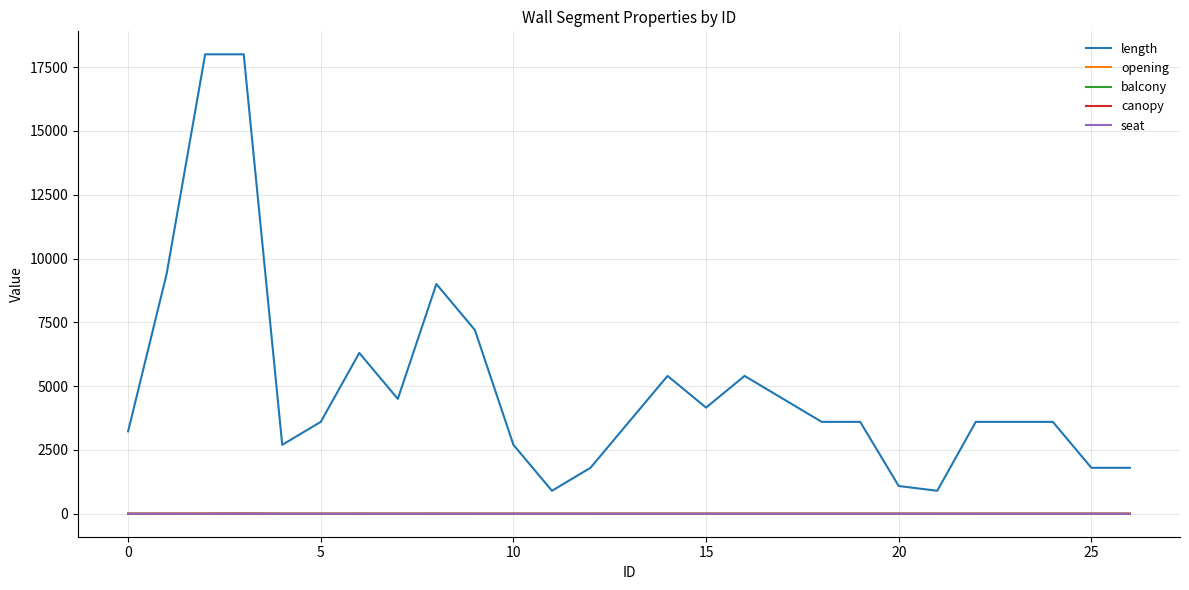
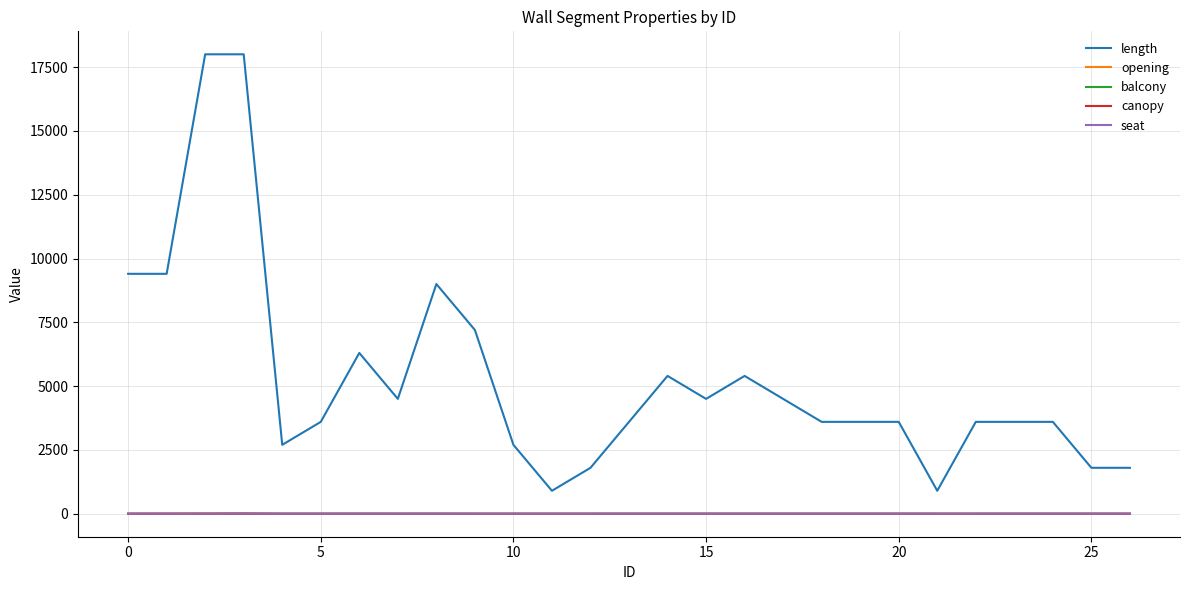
  {
    "length": {
-     "0": 3200,
+     "0": 9400,
      "5": 3600,
      "10": 2700,
-     "15": 4200,
-     "20": 1100,
+     "15": 4500,
+     "20": 3600,
      "25": 1800
    },
    "seat": {
      "0": 0,
      "5": 0,
      "10": 0,
      "15": 0,
      "20": 0,
      "25": 0
    }
  }
